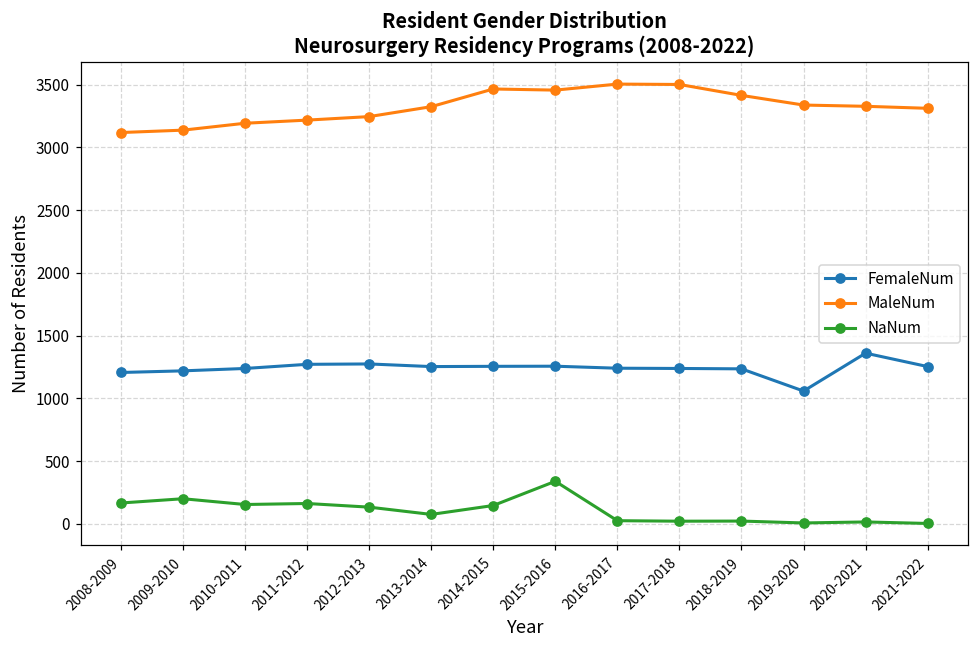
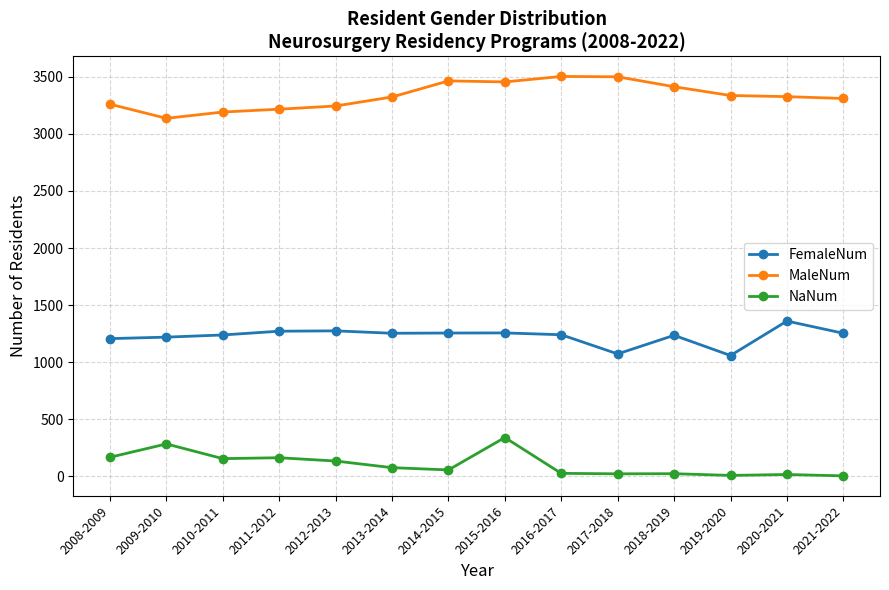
  {
    "FemaleNum": {
      "2008-2009": 1210,
      "2009-2010": 1220,
      "2010-2011": 1240,
      "2011-2012": 1270,
      "2012-2013": 1270,
      "2013-2014": 1250,
      "2014-2015": 1260,
      "2015-2016": 1260,
      "2016-2017": 1240,
-     "2017-2018": 1240,
+     "2017-2018": 1070,
      "2018-2019": 1240,
      "2019-2020": 1060,
      "2020-2021": 1360,
      "2021-2022": 1250
    },
    "MaleNum": {
-     "2008-2009": 3120,
+     "2008-2009": 3260,
      "2009-2010": 3140,
      "2010-2011": 3190,
      "2011-2012": 3220,
      "2012-2013": 3250,
      "2013-2014": 3320,
      "2014-2015": 3470,
      "2015-2016": 3460,
      "2016-2017": 3500,
      "2017-2018": 3500,
      "2018-2019": 3410,
      "2019-2020": 3340,
      "2020-2021": 3330,
      "2021-2022": 3310
    },
    "NaNum": {
      "2008-2009": 170,
-     "2009-2010": 200,
+     "2009-2010": 280,
      "2010-2011": 150,
      "2011-2012": 160,
      "2012-2013": 130,
      "2013-2014": 80,
-     "2014-2015": 150,
+     "2014-2015": 60,
      "2015-2016": 340,
      "2016-2017": 30,
      "2017-2018": 20,
      "2018-2019": 20,
      "2019-2020": 10,
      "2020-2021": 20,
      "2021-2022": 0
    }
  }
